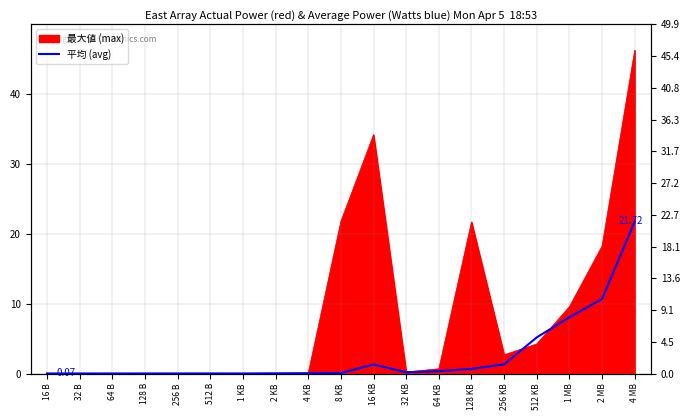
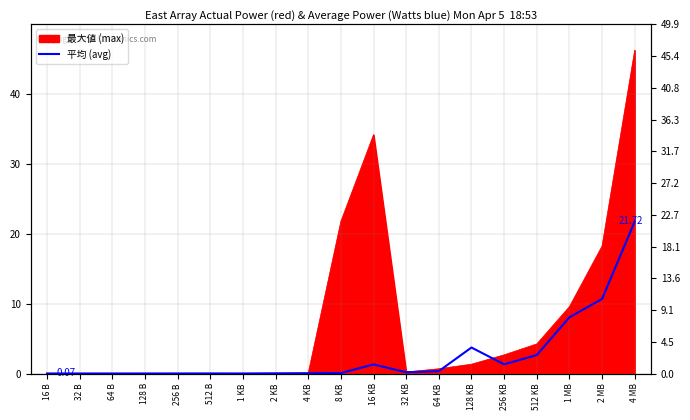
  {
    "最大値 (max)": {
      "8 KB": 22,
      "16 KB": 34,
-     "128 KB": 22,
+     "128 KB": 1,
      "256 KB": 3,
      "512 KB": 4,
      "1 MB": 10,
      "2 MB": 18,
      "4 MB": 46
    },
    "平均 (avg)": {
      "8 KB": 0,
      "16 KB": 1,
-     "128 KB": 1,
+     "128 KB": 4,
      "256 KB": 1,
-     "512 KB": 5,
+     "512 KB": 3,
      "1 MB": 8,
      "2 MB": 11
    }
  }
